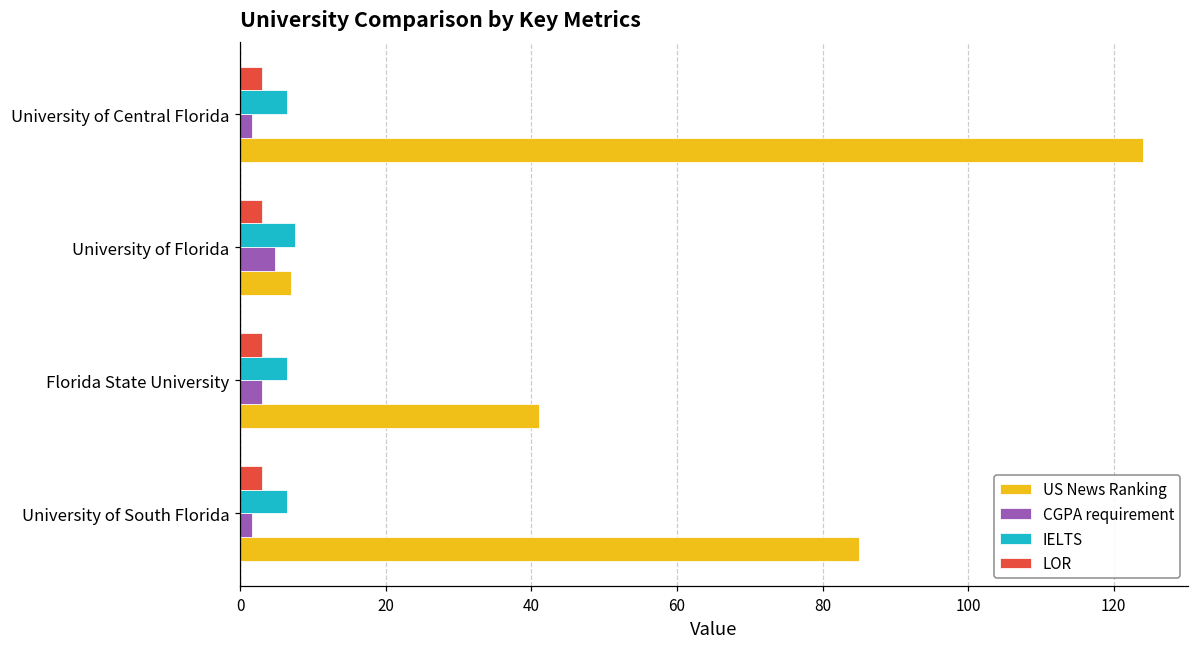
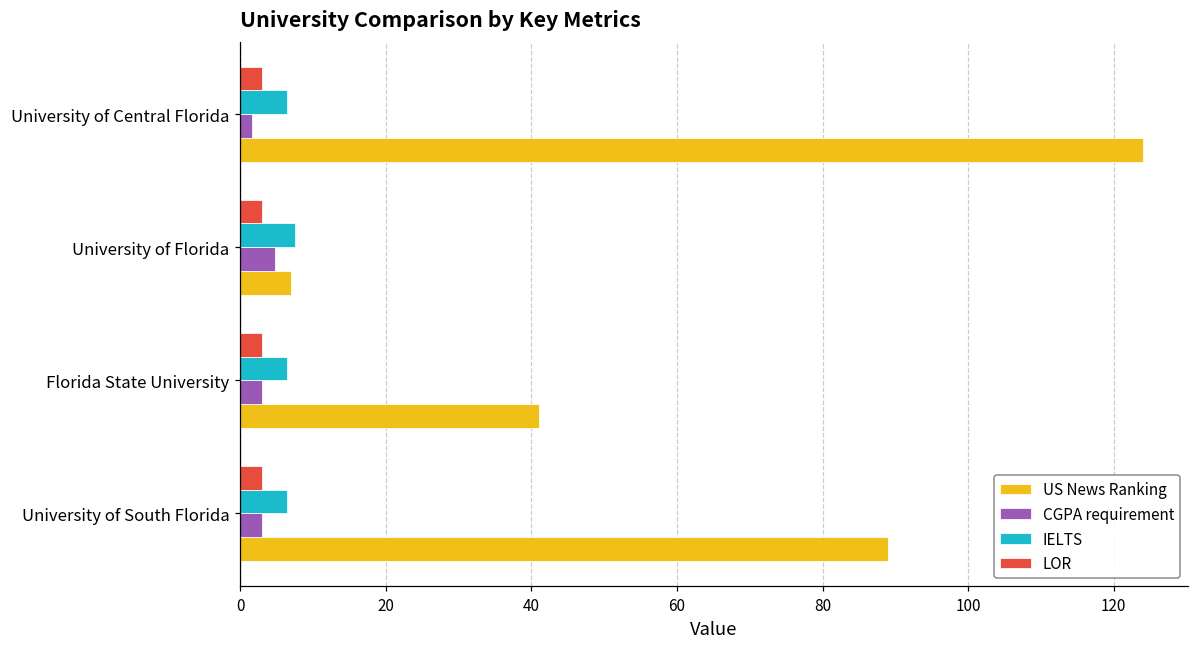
  {
    "US News Ranking": {
      "University of Central Florida": 124,
      "University of Florida": 7,
      "Florida State University": 41,
-     "University of South Florida": 85
+     "University of South Florida": 89
    },
    "CGPA requirement": {
      "University of Central Florida": 2,
      "University of Florida": 5,
      "Florida State University": 3,
-     "University of South Florida": 2
+     "University of South Florida": 3
    },
    "IELTS": {
      "University of Central Florida": 7,
      "University of Florida": 8,
      "Florida State University": 7,
      "University of South Florida": 7
    },
    "LOR": {
      "University of Central Florida": 3,
      "University of Florida": 3,
      "Florida State University": 3,
      "University of South Florida": 3
    }
  }
